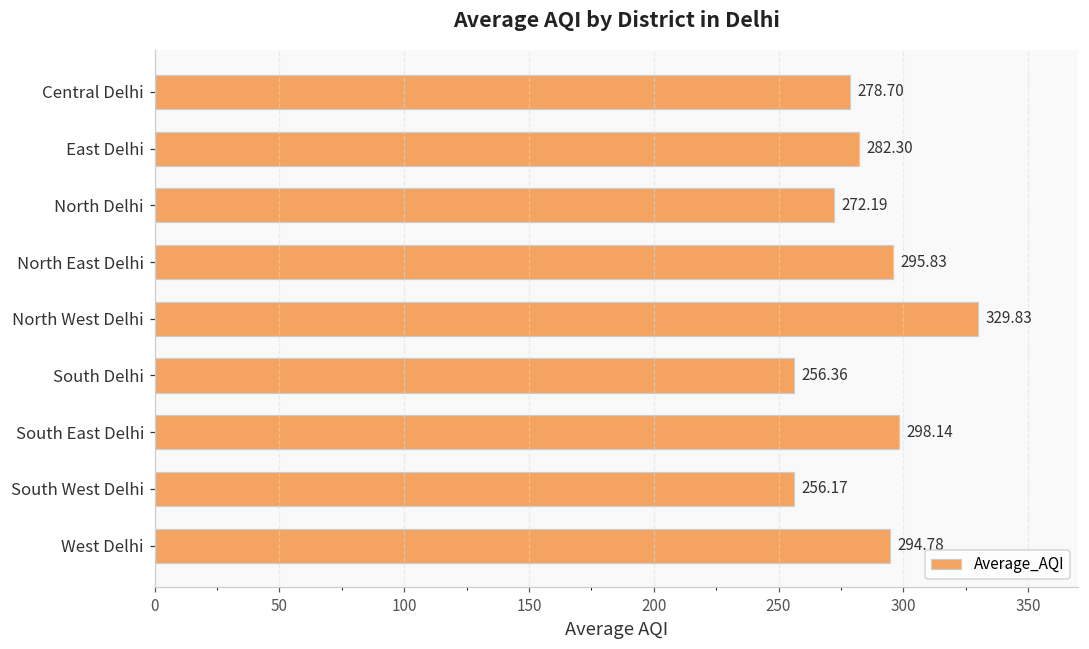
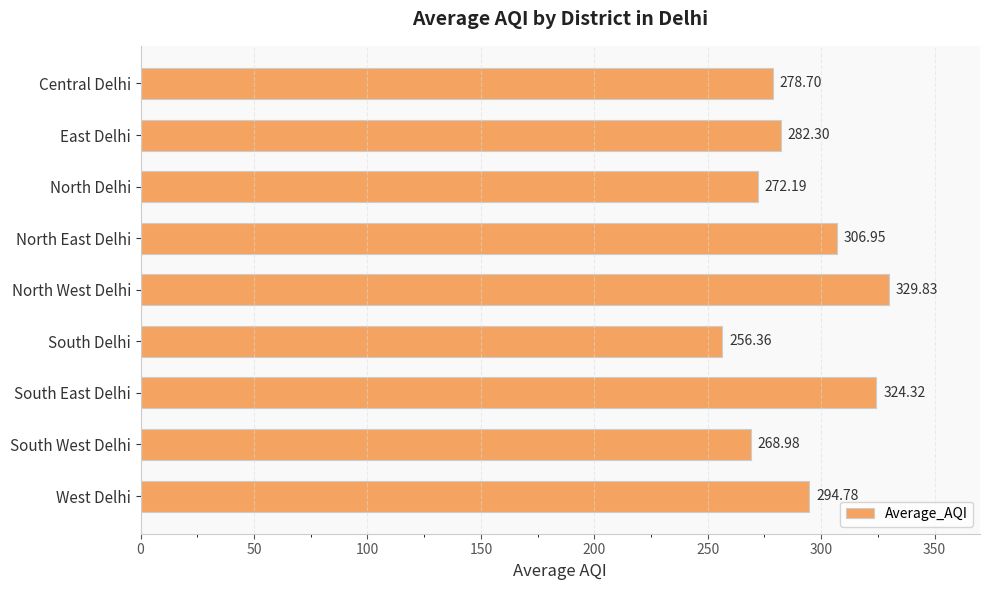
  {
    "Central Delhi": 278.70,
    "East Delhi": 282.30,
    "North Delhi": 272.19,
-   "North East Delhi": 295.83,
+   "North East Delhi": 306.95,
    "North West Delhi": 329.83,
    "South Delhi": 256.36,
-   "South East Delhi": 298.14,
-   "South West Delhi": 256.17
+   "South East Delhi": 324.32,
+   "South West Delhi": 268.98
  }
